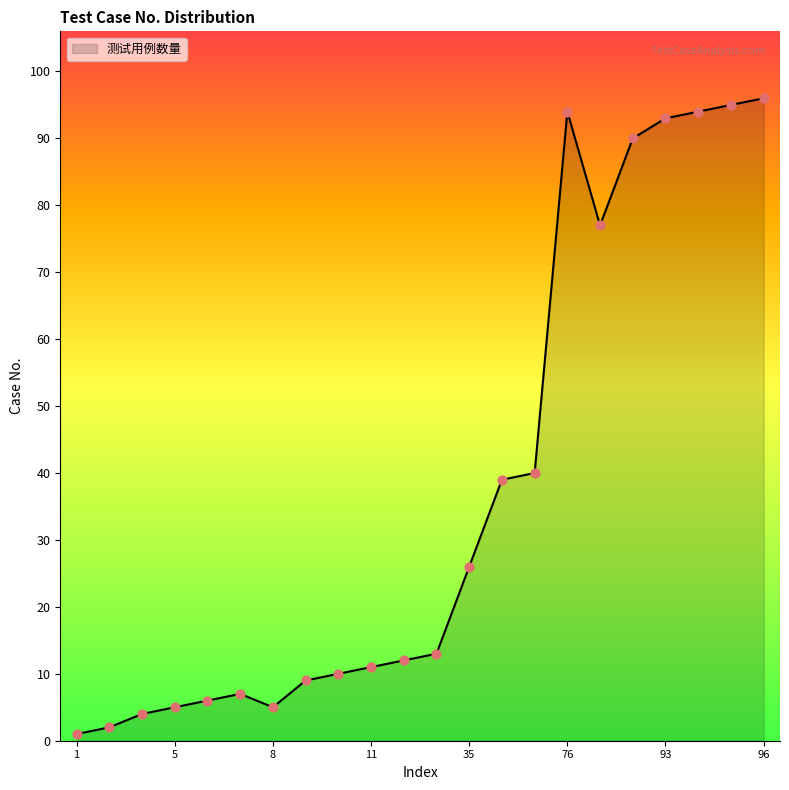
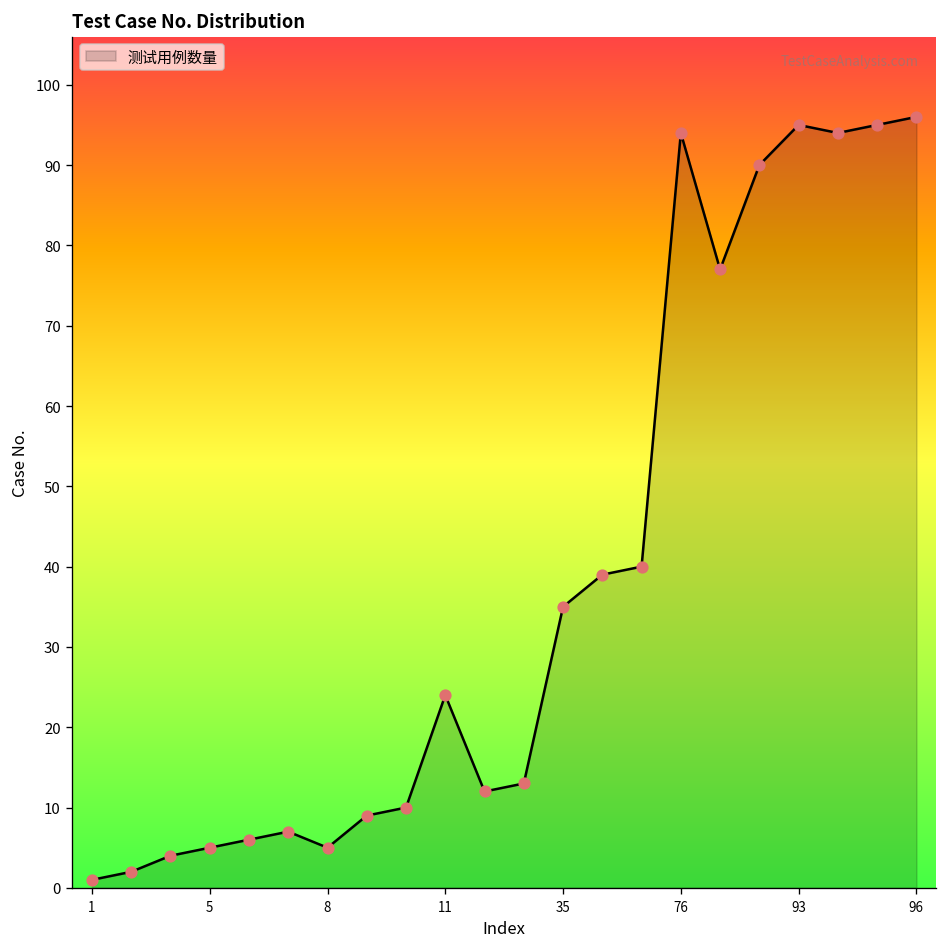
  {
    "1": 1,
    "5": 5,
    "8": 5,
-   "11": 11,
-   "35": 26,
+   "11": 24,
+   "35": 35,
    "76": 94,
-   "93": 93,
+   "93": 95,
    "96": 96
  }
